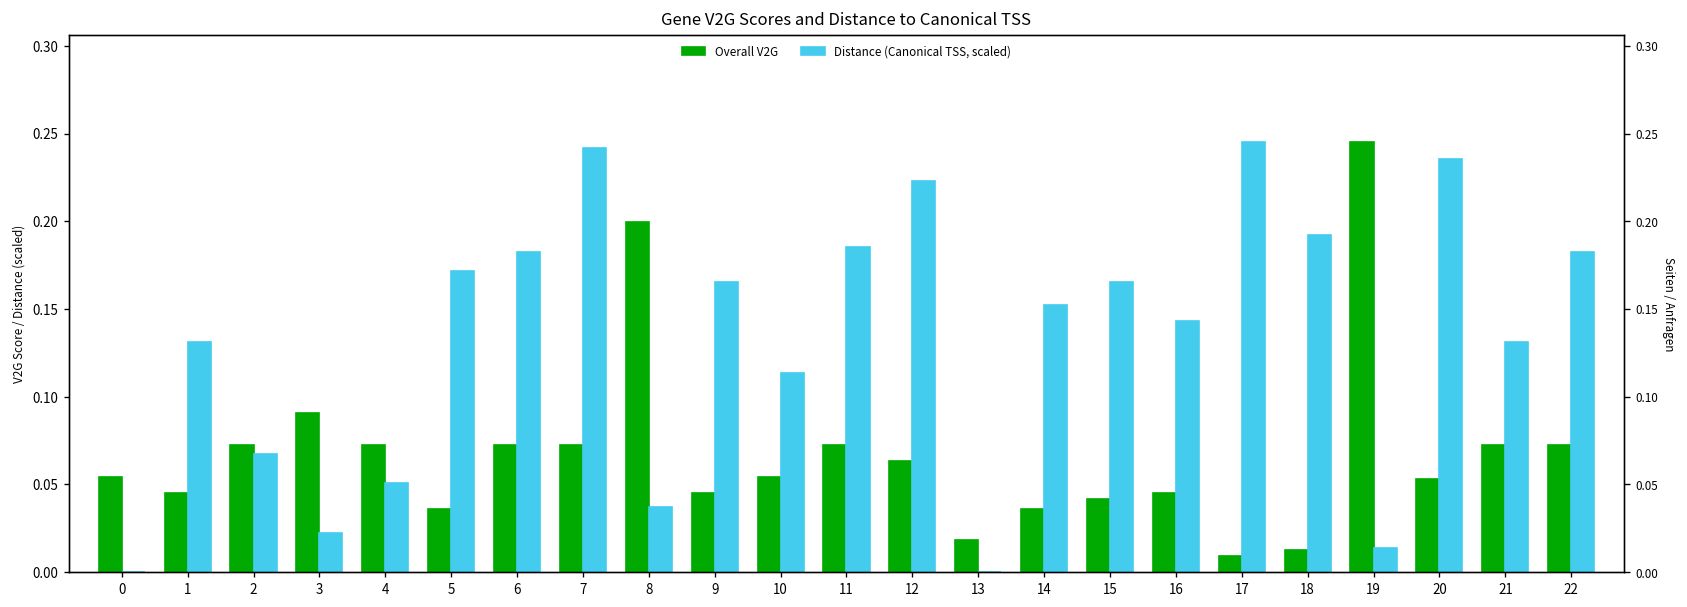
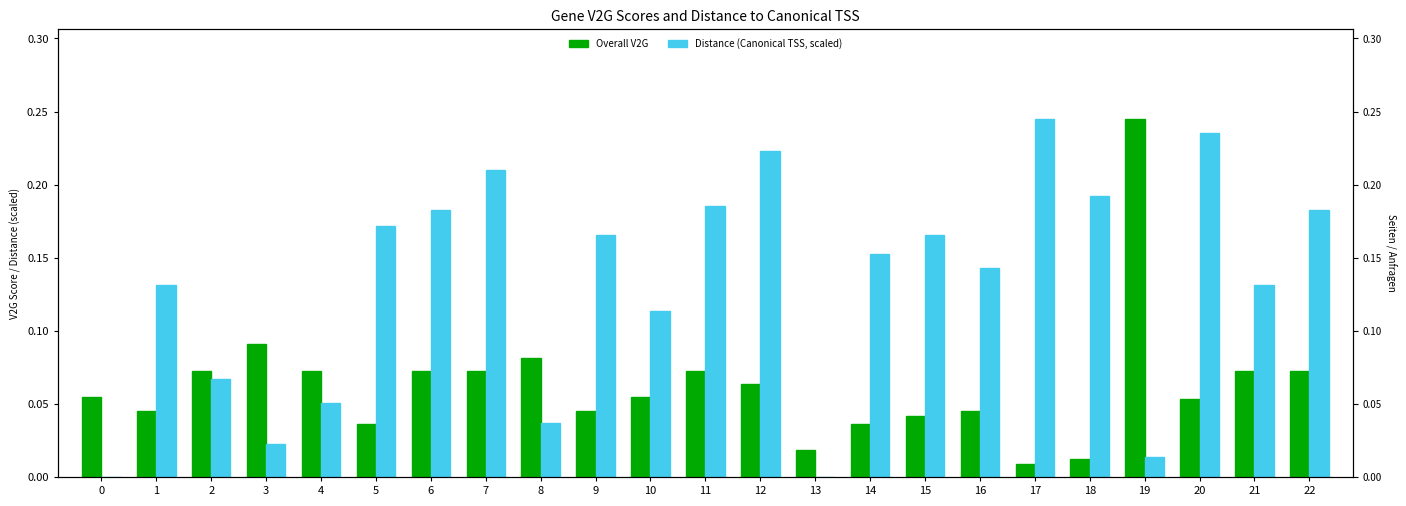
  {
    "Overall V2G": {
      "0": 0.054,
      "1": 0.045,
      "2": 0.073,
      "3": 0.091,
      "4": 0.073,
      "5": 0.036,
      "6": 0.073,
      "7": 0.073,
-     "8": 0.200,
+     "8": 0.082,
      "9": 0.045,
      "10": 0.054,
      "11": 0.073,
      "12": 0.063,
      "13": 0.018,
      "14": 0.036,
      "15": 0.042,
      "16": 0.045,
      "17": 0.009,
      "18": 0.013,
      "19": 0.245,
      "20": 0.053,
      "21": 0.073,
      "22": 0.073
    },
    "Distance (Canonical TSS, scaled)": {
      "0": 0.000,
      "1": 0.131,
      "2": 0.067,
      "3": 0.023,
      "4": 0.051,
      "5": 0.172,
      "6": 0.183,
-     "7": 0.242,
+     "7": 0.210,
      "8": 0.037,
      "9": 0.166,
      "10": 0.114,
      "11": 0.185,
      "12": 0.223,
      "13": 0.000,
      "14": 0.152,
      "15": 0.165,
      "16": 0.143,
      "17": 0.245,
      "18": 0.192,
      "19": 0.014,
      "20": 0.236,
      "21": 0.131,
      "22": 0.183
    }
  }
